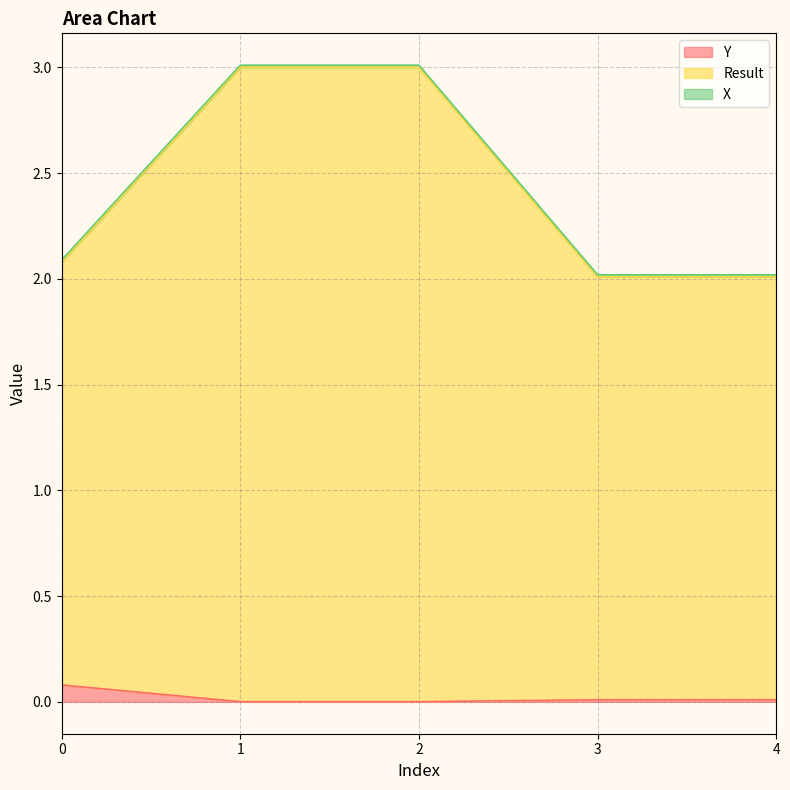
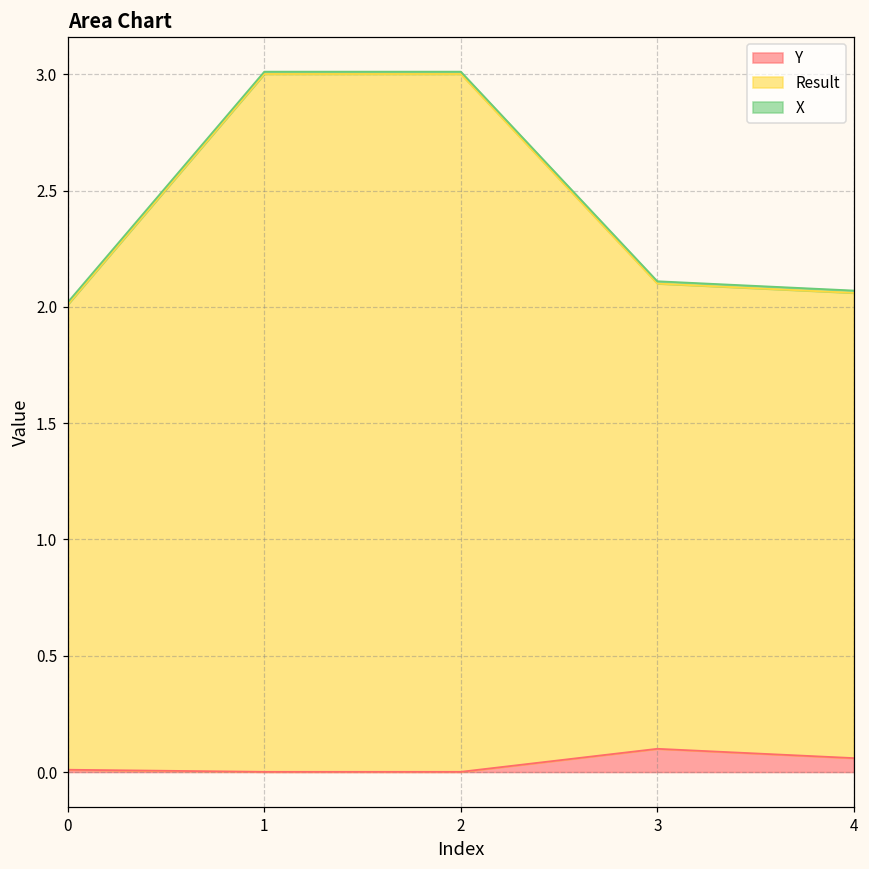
  {
    "Y": {
-     "0": 0.08,
+     "0": 0.01,
      "1": 0.00,
      "2": 0.00,
-     "3": 0.01,
-     "4": 0.01
+     "3": 0.10,
+     "4": 0.06
    }
  }
